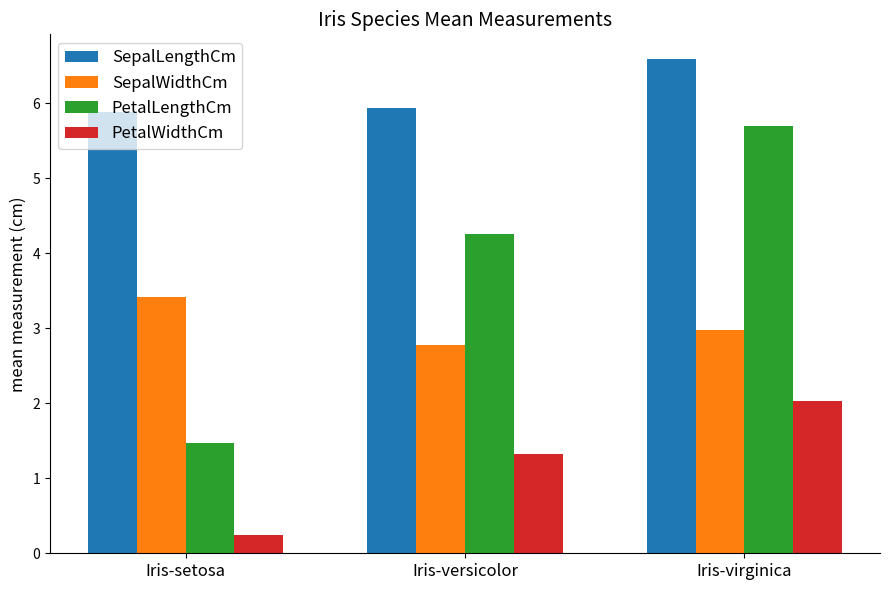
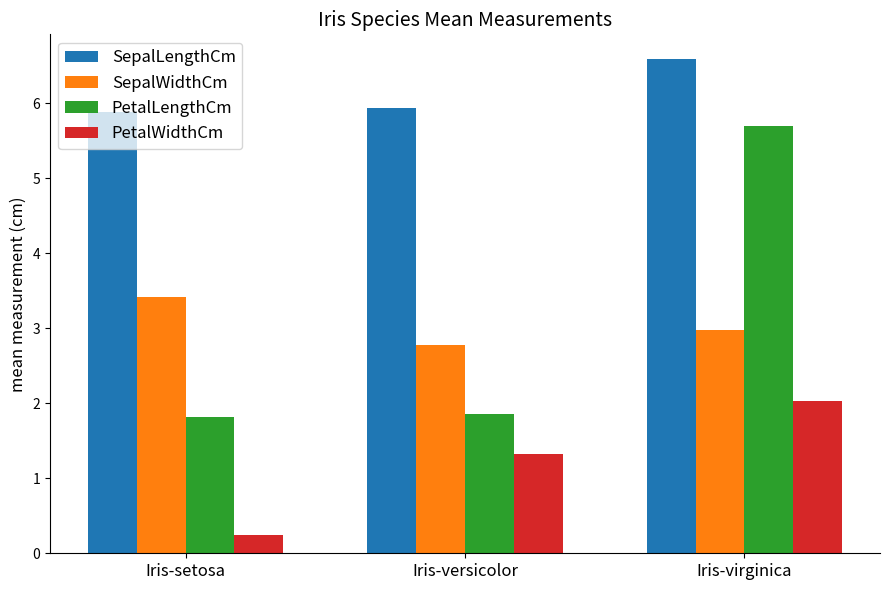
  {
    "SepalLengthCm": {
      "Iris-versicolor": 5.9,
      "Iris-virginica": 6.6
    },
    "SepalWidthCm": {
      "Iris-setosa": 3.4,
      "Iris-versicolor": 2.8,
      "Iris-virginica": 3.0
    },
    "PetalLengthCm": {
-     "Iris-setosa": 1.5,
-     "Iris-versicolor": 4.3,
+     "Iris-setosa": 1.8,
+     "Iris-versicolor": 1.9,
      "Iris-virginica": 5.7
    },
    "PetalWidthCm": {
      "Iris-setosa": 0.2,
      "Iris-versicolor": 1.3,
      "Iris-virginica": 2.0
    }
  }
